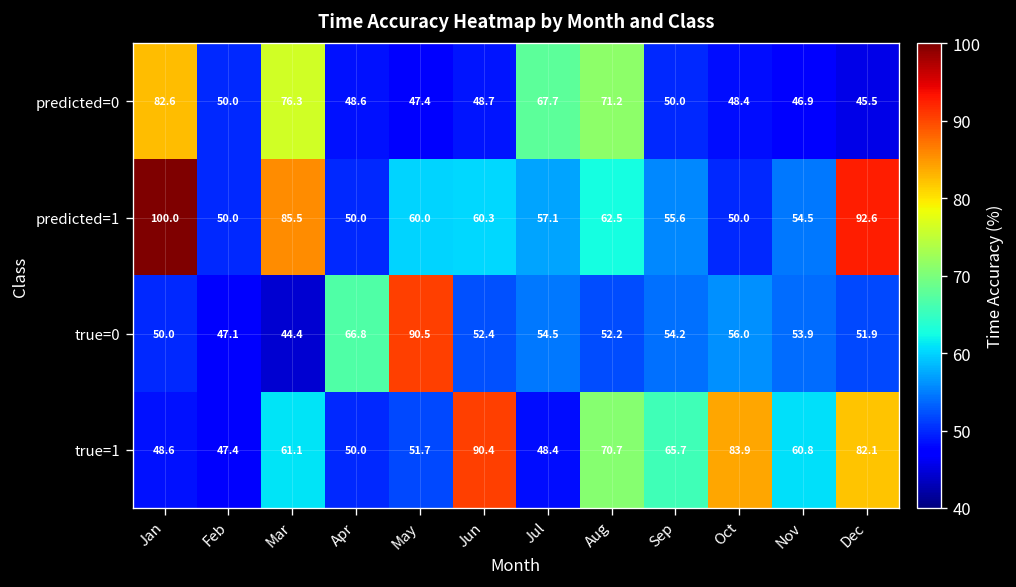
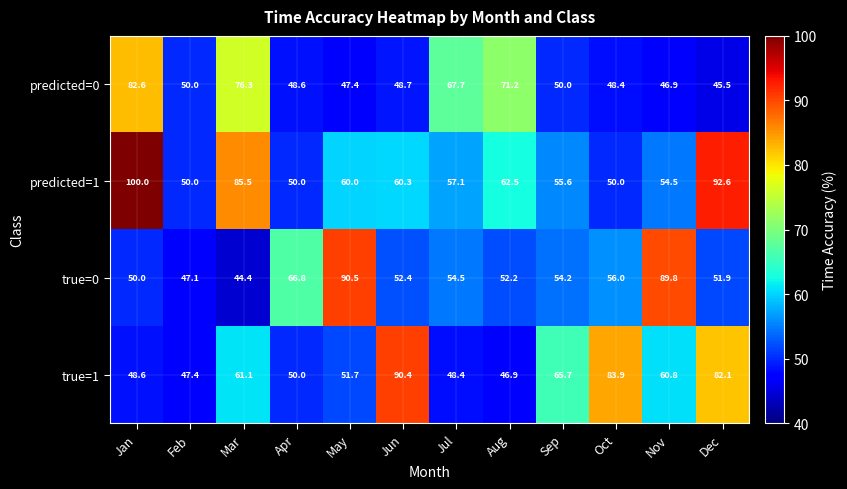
  {
    "predicted=0": {
      "Jan": 82.6,
      "Feb": 50.0,
      "Mar": 76.3,
      "Apr": 48.6,
      "May": 47.4,
      "Jun": 48.7,
      "Jul": 67.7,
      "Aug": 71.2,
      "Sep": 50.0,
      "Oct": 48.4,
      "Nov": 46.9,
      "Dec": 45.5
    },
    "predicted=1": {
      "Jan": 100.0,
      "Feb": 50.0,
      "Mar": 85.5,
      "Apr": 50.0,
      "May": 60.0,
      "Jun": 60.3,
      "Jul": 57.1,
      "Aug": 62.5,
      "Sep": 55.6,
      "Oct": 50.0,
      "Nov": 54.5,
      "Dec": 92.6
    },
    "true=0": {
      "Jan": 50.0,
      "Feb": 47.1,
      "Mar": 44.4,
      "Apr": 66.8,
      "May": 90.5,
      "Jun": 52.4,
      "Jul": 54.5,
      "Aug": 52.2,
      "Sep": 54.2,
      "Oct": 56.0,
-     "Nov": 53.9,
+     "Nov": 89.8,
      "Dec": 51.9
    },
    "true=1": {
      "Jan": 48.6,
      "Feb": 47.4,
      "Mar": 61.1,
      "Apr": 50.0,
      "May": 51.7,
      "Jun": 90.4,
      "Jul": 48.4,
-     "Aug": 70.7,
+     "Aug": 46.9,
      "Sep": 65.7,
      "Oct": 83.9,
      "Nov": 60.8,
      "Dec": 82.1
    }
  }
